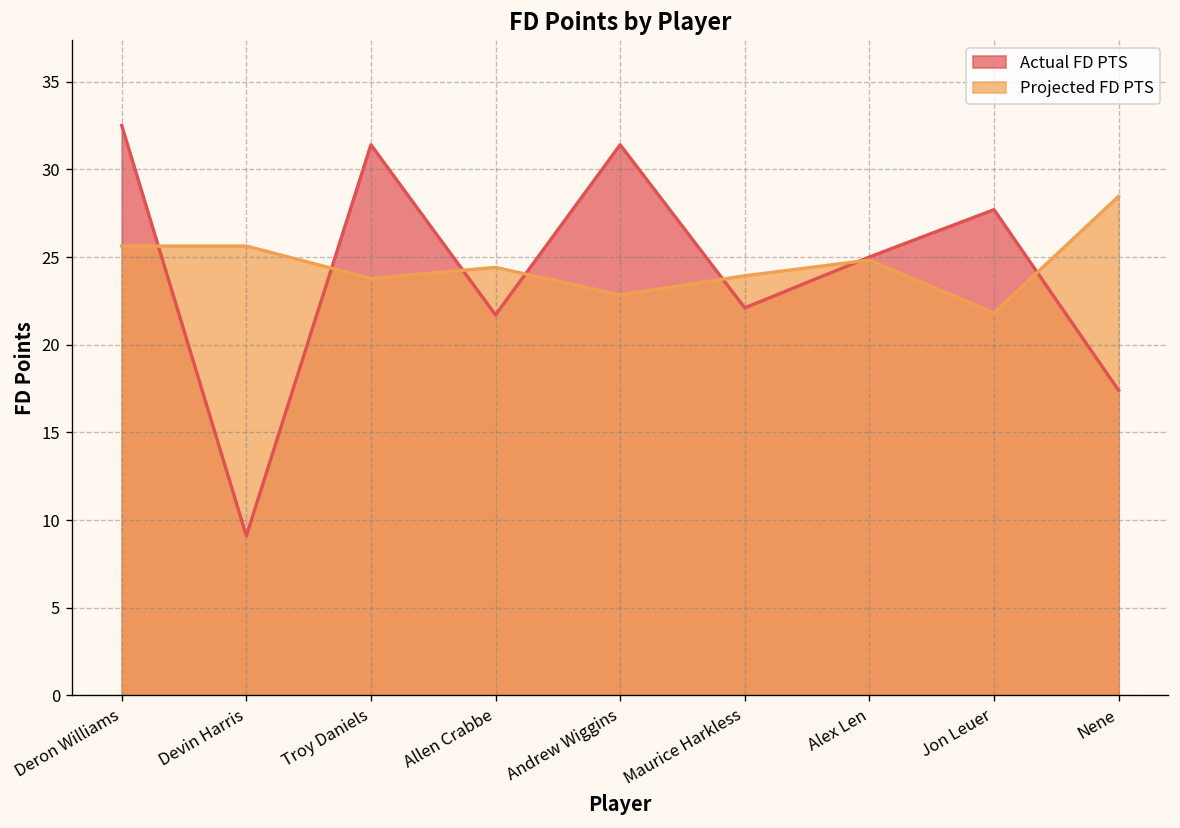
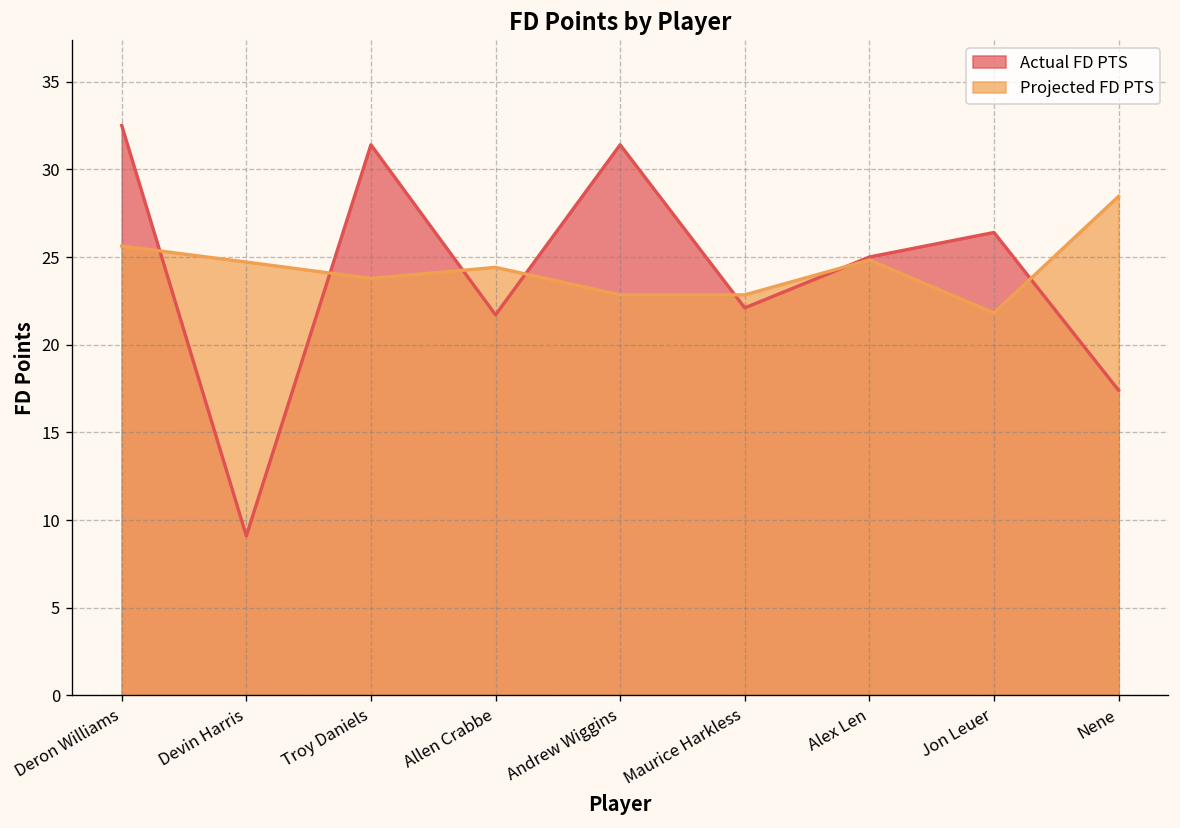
  {
    "Actual FD PTS": {
      "Deron Williams": 32.5,
      "Devin Harris": 9.1,
      "Troy Daniels": 31.4,
      "Allen Crabbe": 21.7,
      "Andrew Wiggins": 31.4,
      "Maurice Harkless": 22.1,
-     "Jon Leuer": 27.7,
+     "Jon Leuer": 26.4,
      "Nene": 17.4
    },
    "Projected FD PTS": {
      "Deron Williams": 25.6,
-     "Devin Harris": 25.6,
+     "Devin Harris": 24.7,
      "Troy Daniels": 23.8,
      "Allen Crabbe": 24.4,
      "Andrew Wiggins": 22.8,
-     "Maurice Harkless": 23.9,
+     "Maurice Harkless": 22.8,
      "Jon Leuer": 21.8,
      "Nene": 28.5
    }
  }
